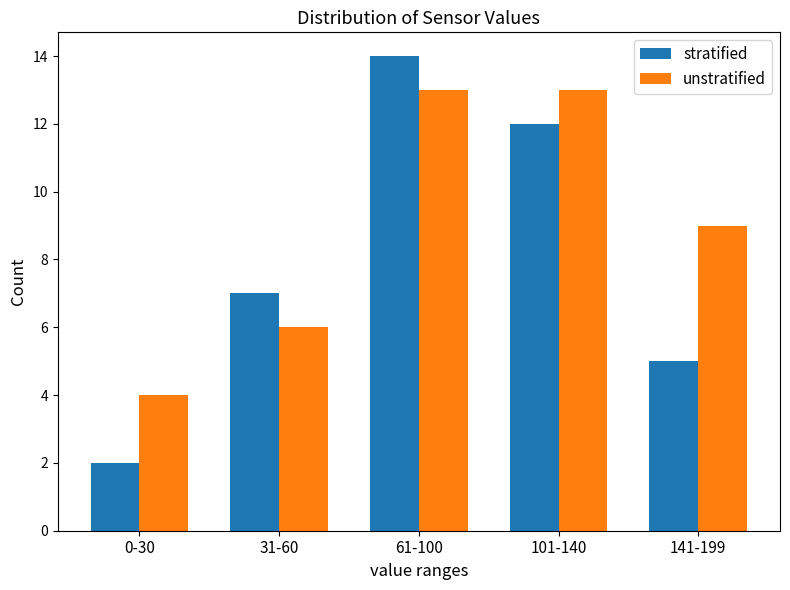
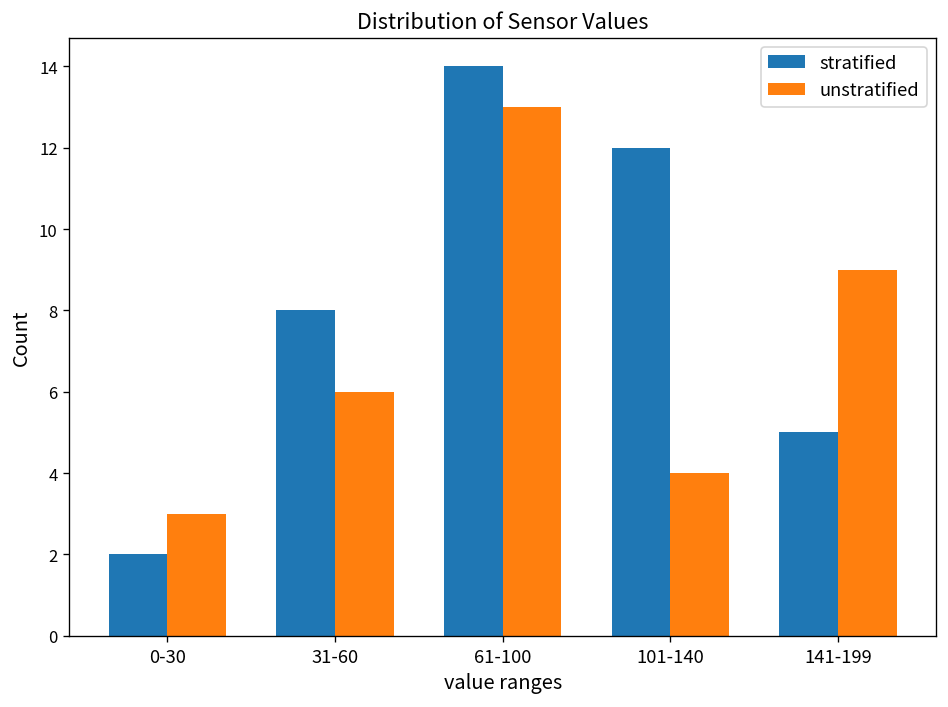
  {
    "stratified": {
      "0-30": 2,
-     "31-60": 7,
+     "31-60": 8,
      "61-100": 14,
      "101-140": 12,
      "141-199": 5
    },
    "unstratified": {
-     "0-30": 4,
+     "0-30": 3,
      "31-60": 6,
      "61-100": 13,
-     "101-140": 13,
+     "101-140": 4,
      "141-199": 9
    }
  }
